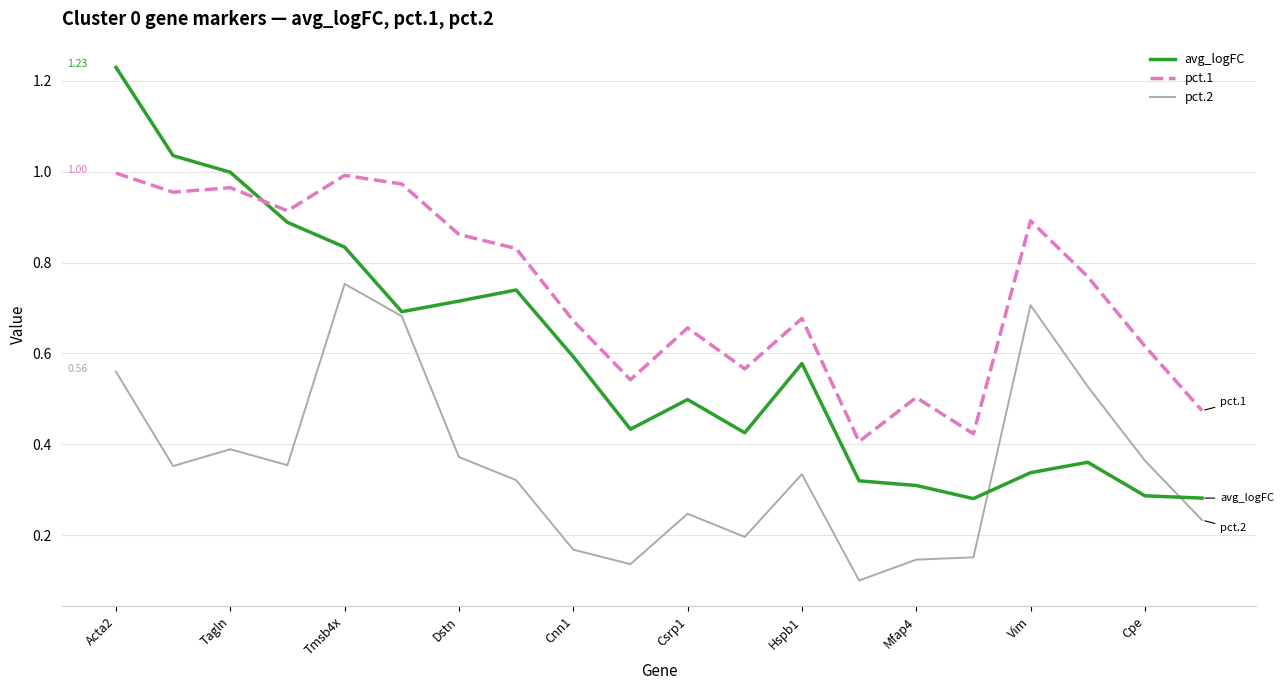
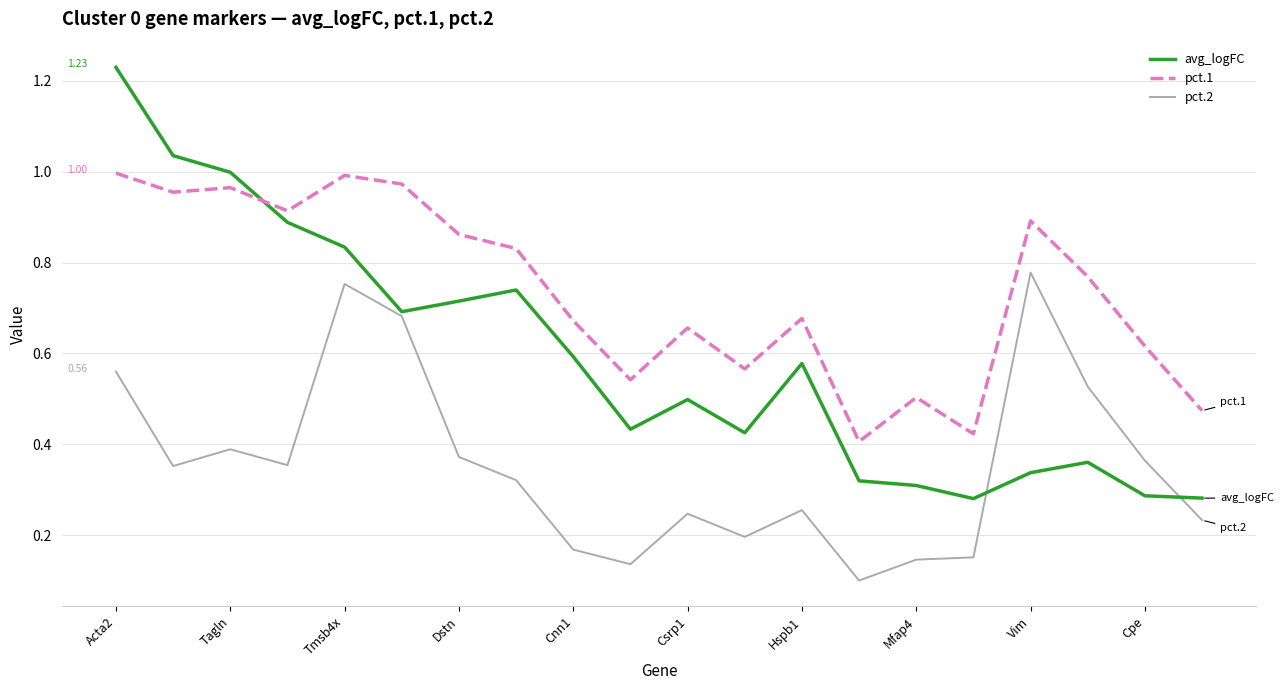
  {
    "avg_logFC": {
      "Tagln": 1.00,
      "Tmsb4x": 0.83,
      "Dstn": 0.72,
      "Cnn1": 0.59,
      "Csrp1": 0.50,
      "Hspb1": 0.58,
      "Mfap4": 0.31,
      "Vim": 0.34,
      "Cpe": 0.29
    },
    "pct.1": {
      "Tagln": 0.97,
      "Tmsb4x": 0.99,
      "Dstn": 0.86,
      "Cnn1": 0.67,
      "Csrp1": 0.66,
      "Hspb1": 0.68,
      "Mfap4": 0.50,
      "Vim": 0.89,
      "Cpe": 0.62
    },
    "pct.2": {
      "Tagln": 0.39,
      "Tmsb4x": 0.75,
      "Dstn": 0.37,
      "Cnn1": 0.17,
      "Csrp1": 0.25,
-     "Hspb1": 0.33,
+     "Hspb1": 0.26,
      "Mfap4": 0.15,
-     "Vim": 0.71,
+     "Vim": 0.78,
      "Cpe": 0.36
    }
  }
